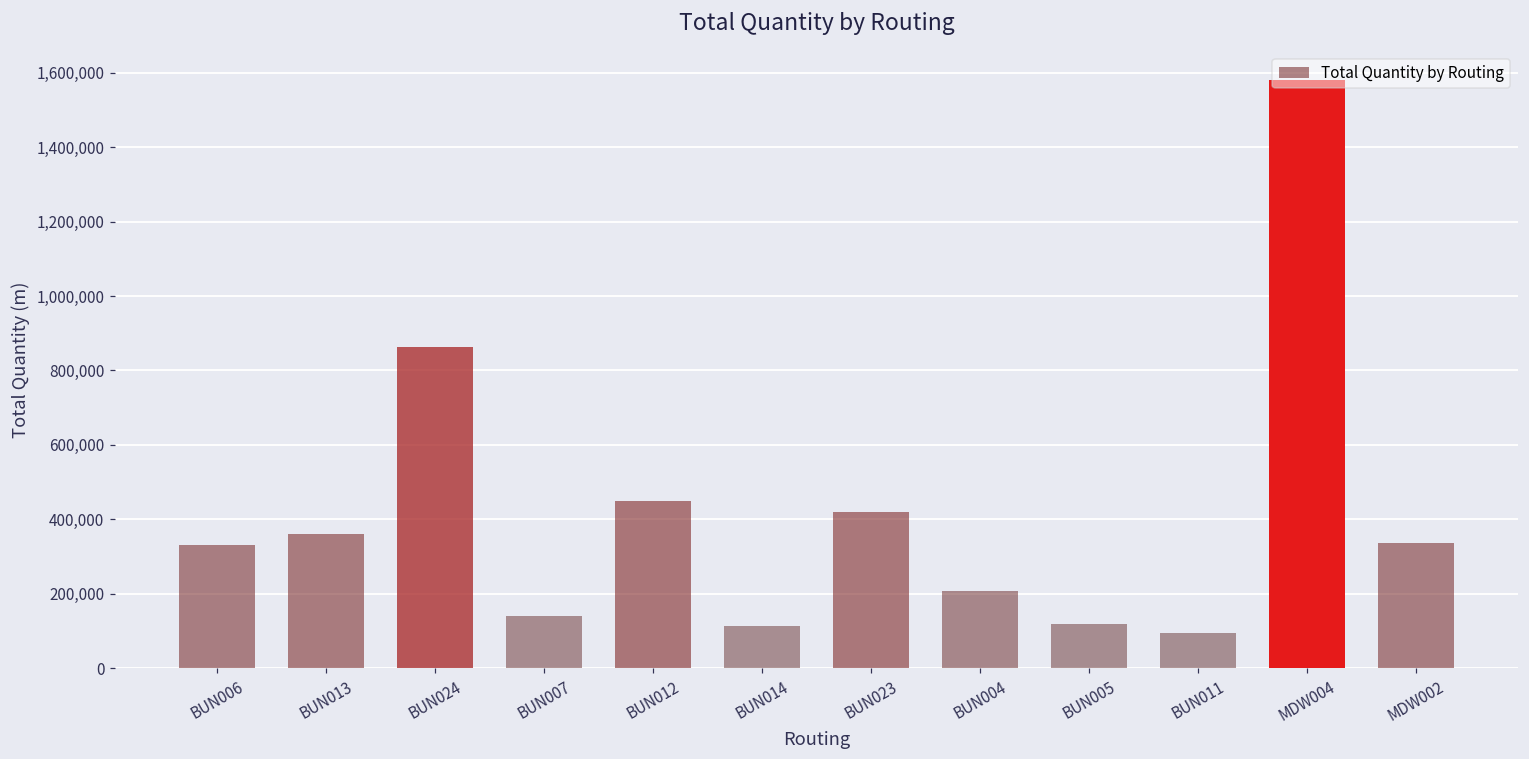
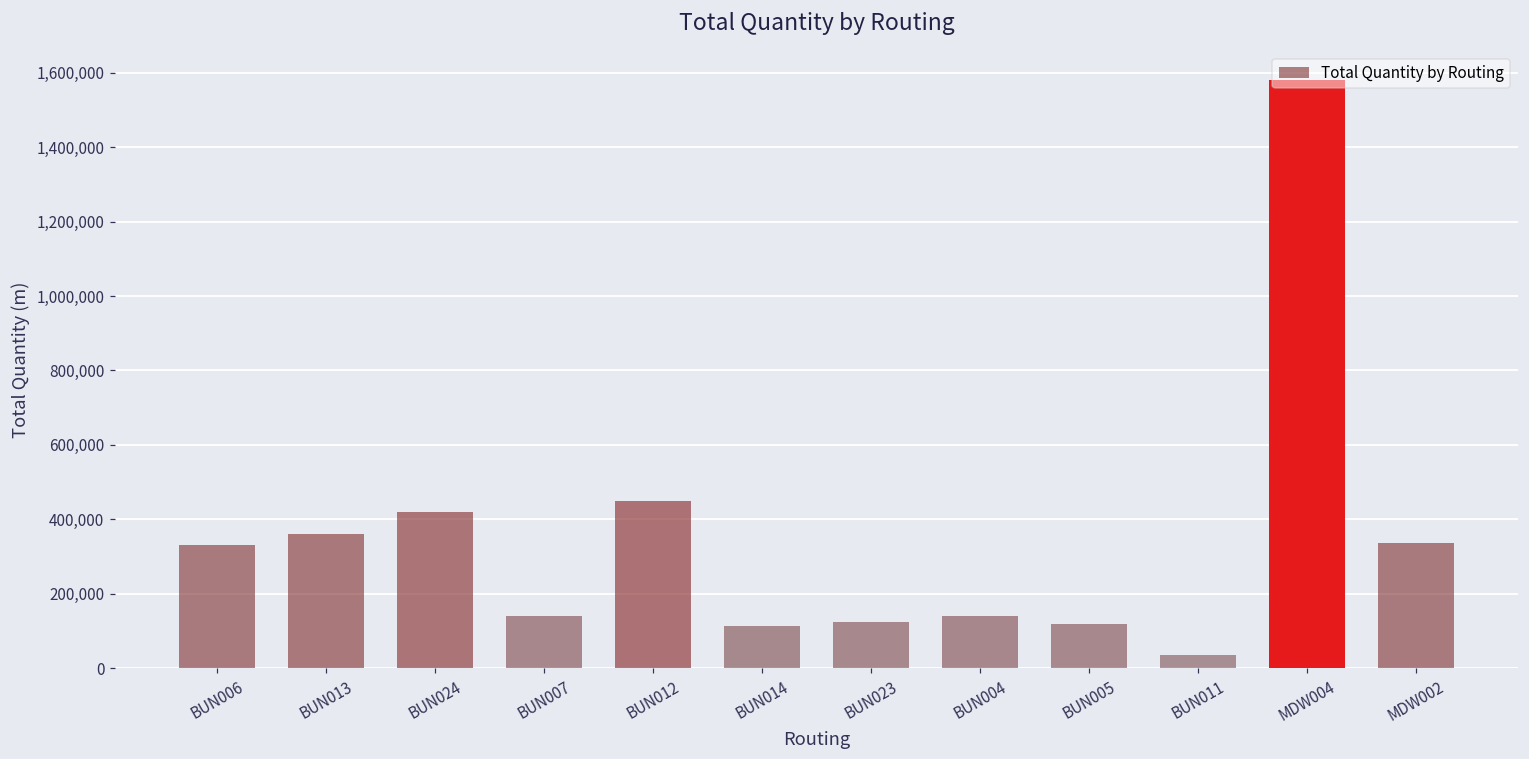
  {
    "BUN006": "330,000",
    "BUN013": "360,000",
-   "BUN024": "860,000",
+   "BUN024": "420,000",
    "BUN007": "140,000",
    "BUN012": "450,000",
    "BUN014": "110,000",
-   "BUN023": "420,000",
-   "BUN004": "210,000",
+   "BUN023": "120,000",
+   "BUN004": "140,000",
    "BUN005": "120,000",
-   "BUN011": "100,000",
+   "BUN011": "40,000",
    "MDW002": "340,000"
  }
